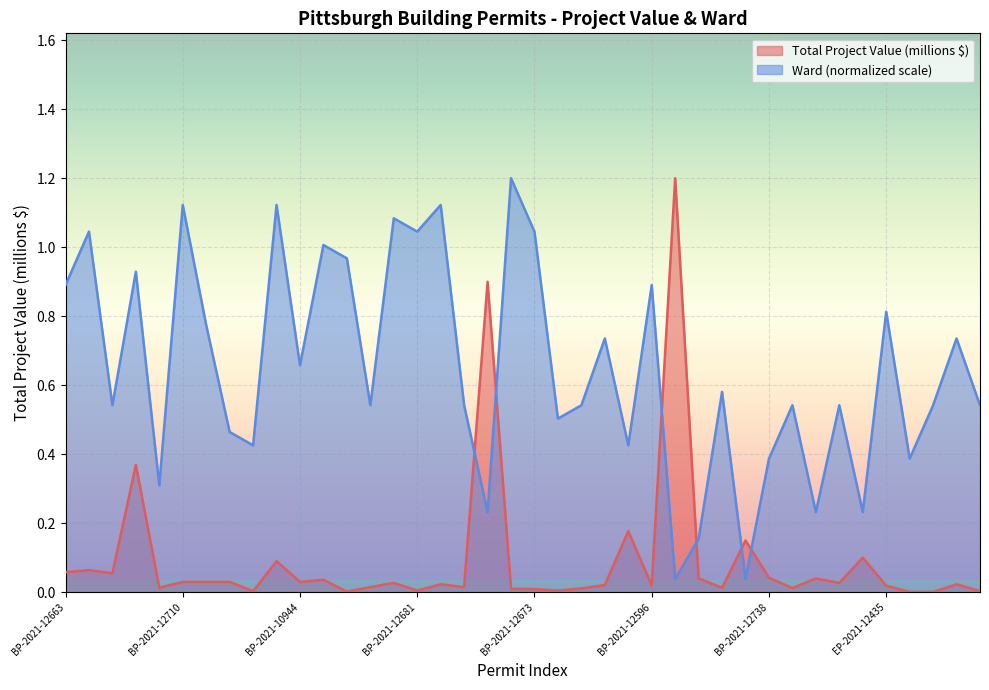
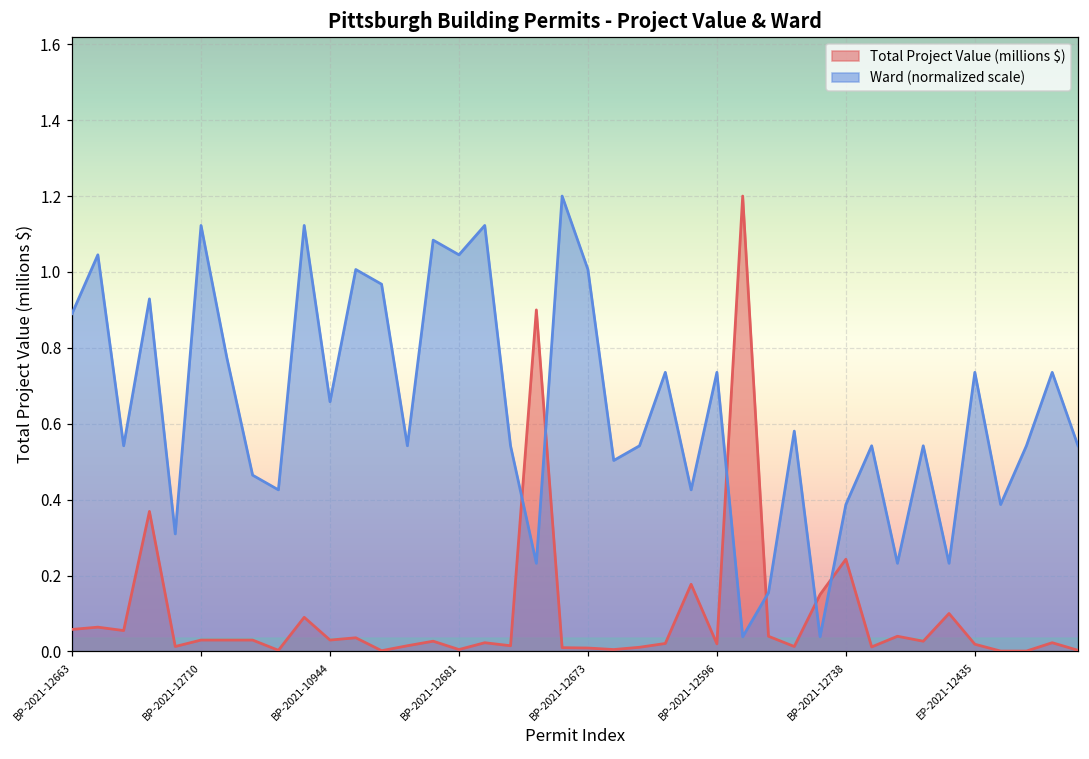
  {
    "Total Project Value (millions $)": {
      "BP-2021-12663": 0.06,
-     "BP-2021-12738": 0.04
+     "BP-2021-12738": 0.24
    },
    "Ward (normalized scale)": {
      "BP-2021-12663": 0.89,
      "BP-2021-12710": 1.12,
      "BP-2021-10944": 0.66,
      "BP-2021-12681": 1.05,
-     "BP-2021-12673": 1.05,
-     "BP-2021-12596": 0.89,
+     "BP-2021-12673": 1.01,
+     "BP-2021-12596": 0.74,
      "BP-2021-12738": 0.39,
-     "EP-2021-12435": 0.81
+     "EP-2021-12435": 0.74
    }
  }
